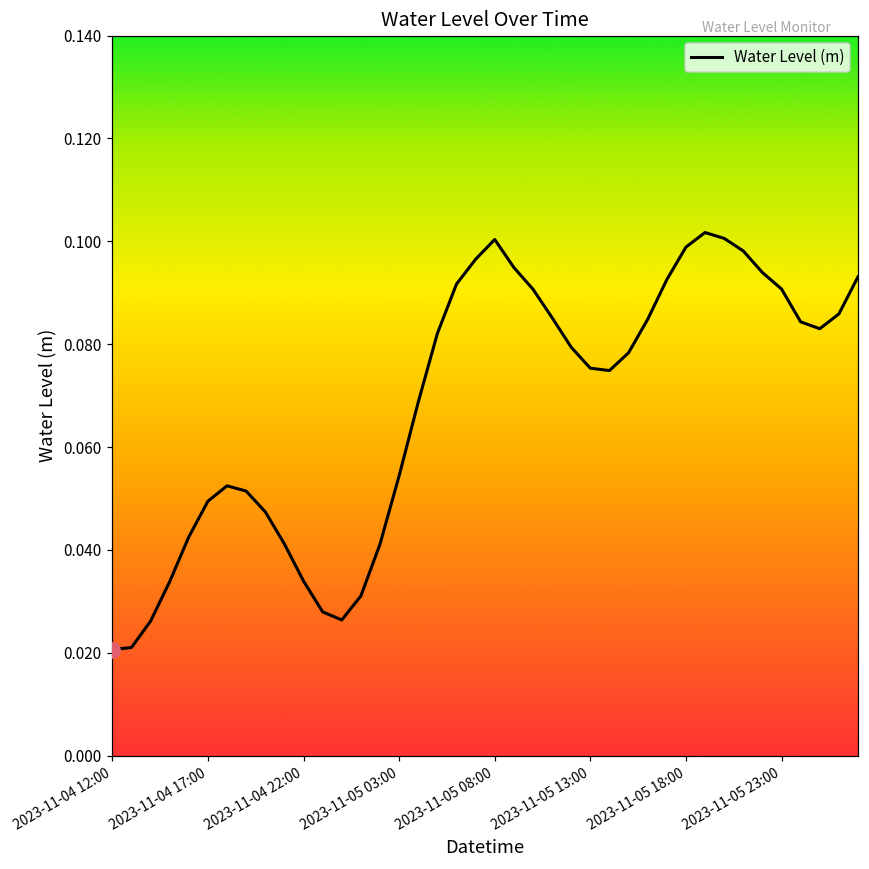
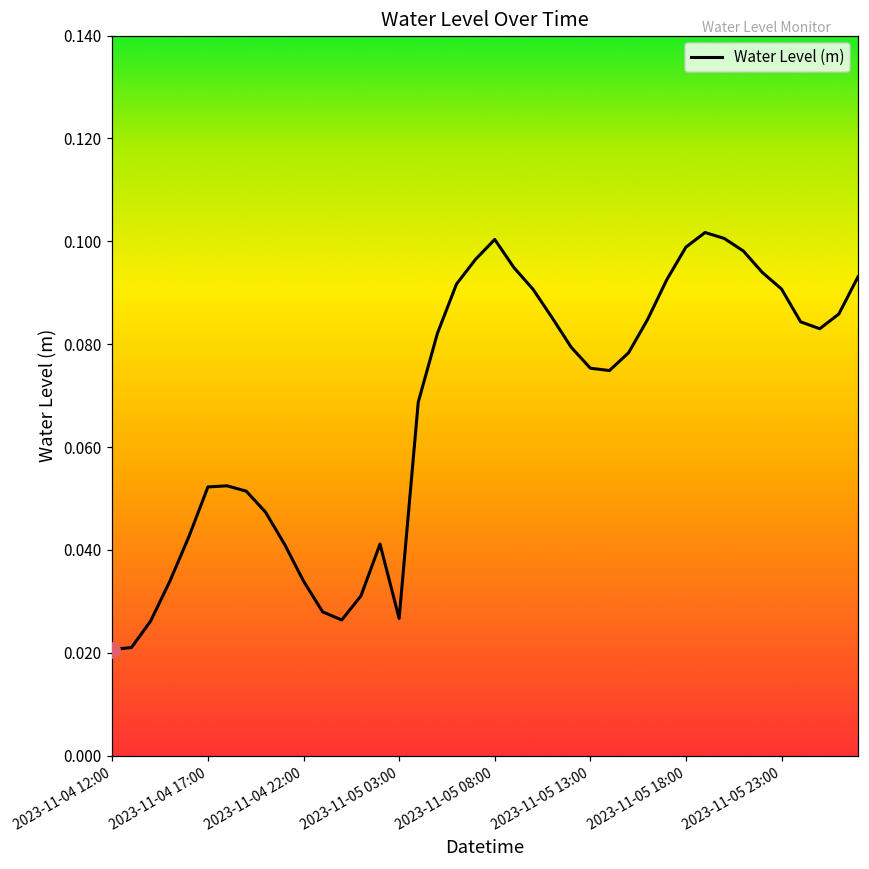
  {
    "Water Level (m)": {
-     "2023-11-04 17:00": 0.049,
+     "2023-11-04 17:00": 0.052,
      "2023-11-04 22:00": 0.034,
-     "2023-11-05 03:00": 0.054,
+     "2023-11-05 03:00": 0.027,
      "2023-11-05 08:00": 0.100,
      "2023-11-05 13:00": 0.075,
      "2023-11-05 18:00": 0.099,
      "2023-11-05 23:00": 0.091
    }
  }
